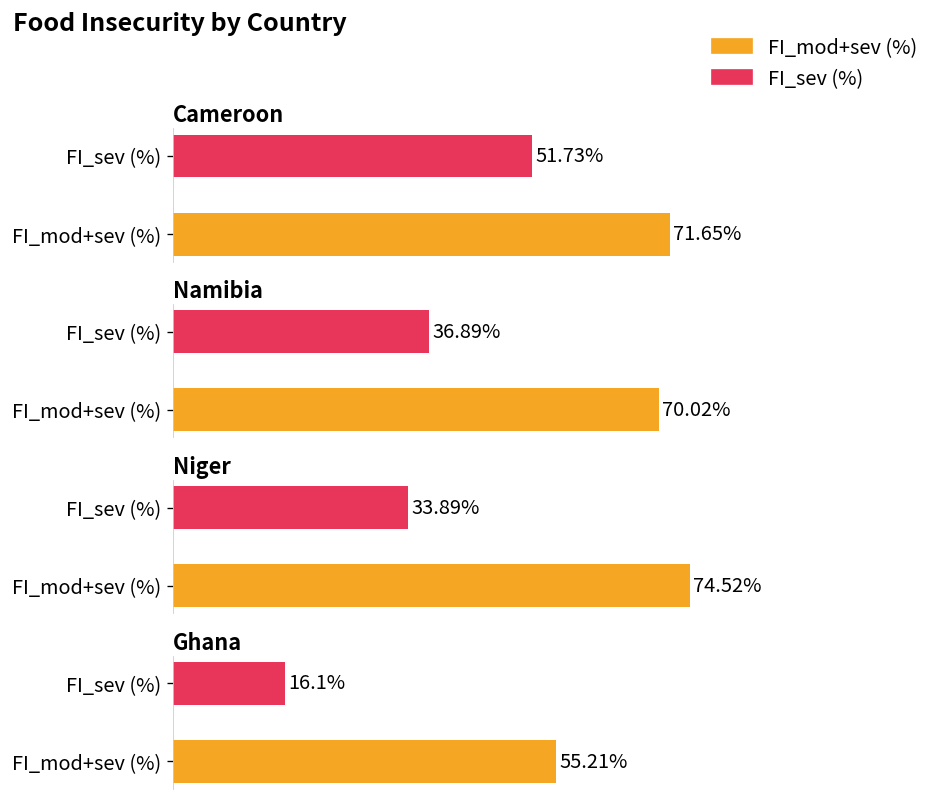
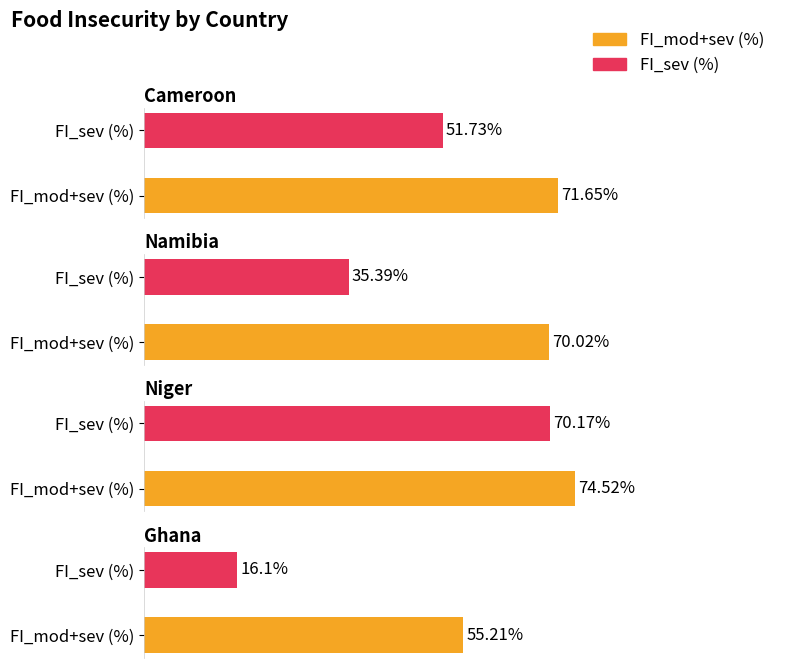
  {
    "Cameroon": {
      "FI_sev (%)": "51.73%",
      "FI_mod+sev (%)": "71.65%"
    },
    "Namibia": {
-     "FI_sev (%)": "36.89%",
+     "FI_sev (%)": "35.39%",
      "FI_mod+sev (%)": "70.02%"
    },
    "Niger": {
-     "FI_sev (%)": "33.89%",
+     "FI_sev (%)": "70.17%",
      "FI_mod+sev (%)": "74.52%"
    },
    "Ghana": {
      "FI_sev (%)": "16.1%",
      "FI_mod+sev (%)": "55.21%"
    }
  }
